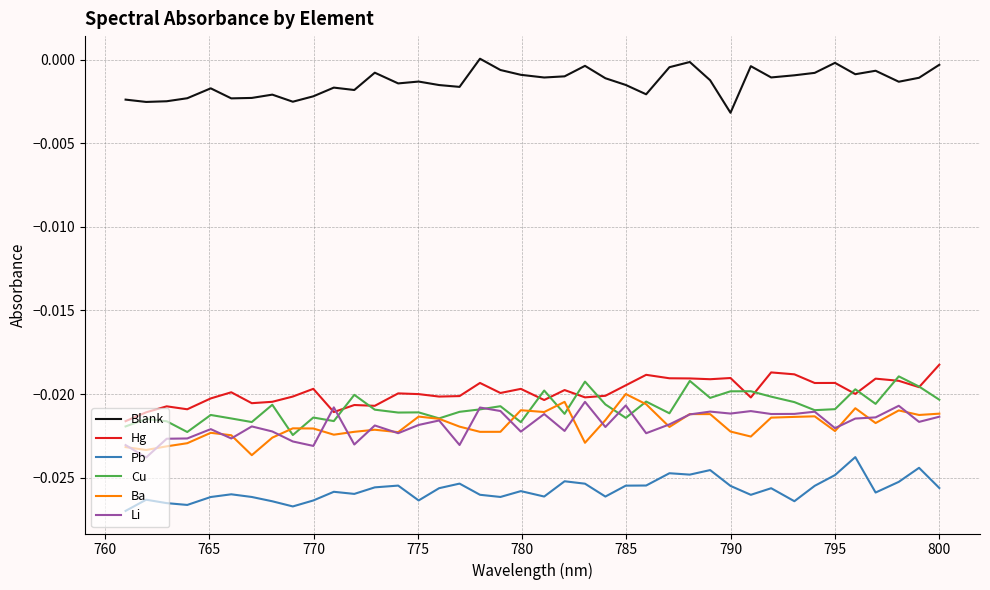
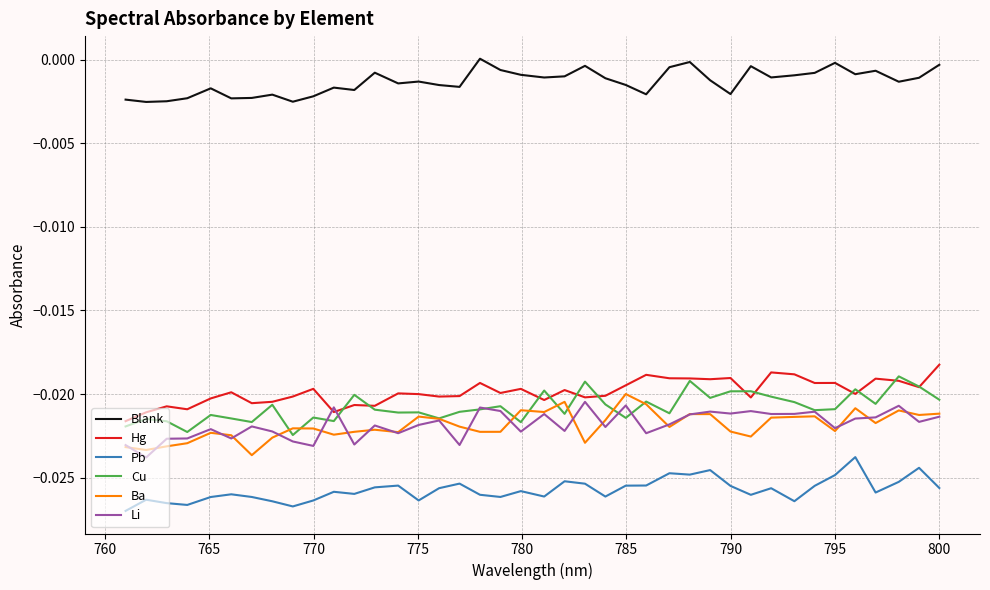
  {
    "Blank": {
      "770": -0.0022,
-     "790": -0.0032,
+     "790": -0.0021,
      "795": -0.0002,
      "800": -0.0003
    },
    "Hg": {
      "770": -0.0197,
      "790": -0.0190,
      "795": -0.0193,
      "800": -0.0182
    },
    "Pb": {
      "770": -0.0264,
      "790": -0.0255,
      "795": -0.0248,
      "800": -0.0256
    },
    "Cu": {
      "770": -0.0214,
      "790": -0.0198,
      "795": -0.0209,
      "800": -0.0203
    },
    "Ba": {
      "770": -0.0221,
      "790": -0.0222,
      "795": -0.0222,
      "800": -0.0212
    },
    "Li": {
      "770": -0.0231,
      "790": -0.0212,
      "795": -0.0220,
      "800": -0.0214
    }
  }
